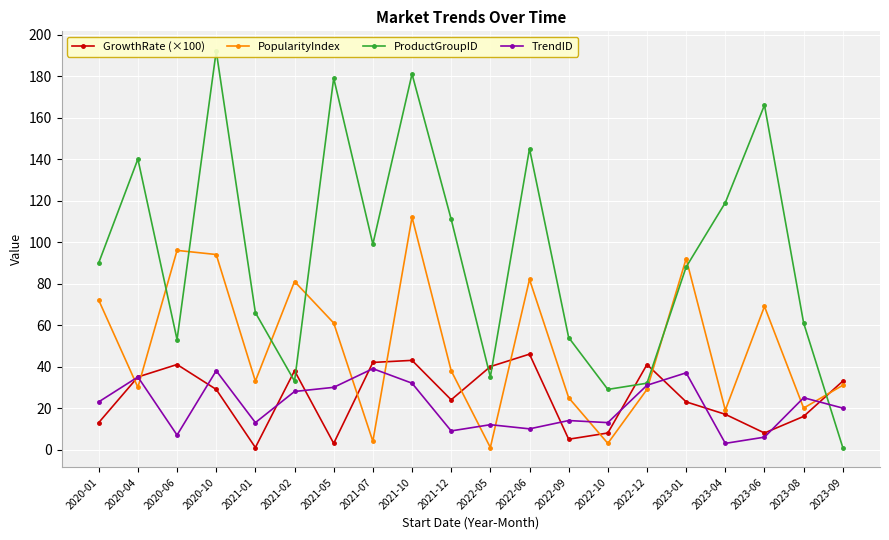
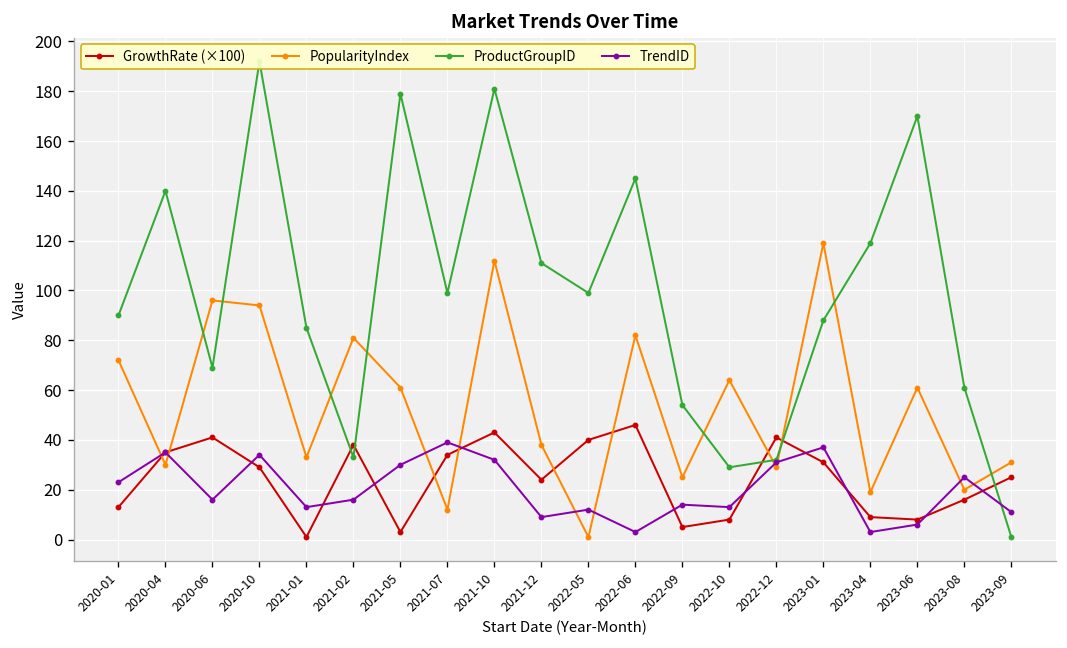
  {
    "GrowthRate (×100)": {
      "2020-01": 13,
      "2020-06": 41,
      "2020-10": 29,
      "2021-01": 1,
      "2021-02": 38,
      "2021-05": 3,
-     "2021-07": 42,
+     "2021-07": 34,
      "2021-10": 43,
      "2021-12": 24,
      "2022-05": 40,
      "2022-06": 46,
      "2022-09": 5,
      "2022-10": 8,
      "2022-12": 41,
-     "2023-01": 23,
-     "2023-04": 17,
+     "2023-01": 31,
+     "2023-04": 9,
      "2023-06": 8,
      "2023-08": 16,
-     "2023-09": 33
+     "2023-09": 25
    },
    "PopularityIndex": {
      "2020-01": 72,
      "2020-04": 30,
      "2020-06": 96,
      "2020-10": 94,
      "2021-01": 33,
      "2021-02": 81,
      "2021-05": 61,
-     "2021-07": 4,
+     "2021-07": 12,
      "2021-10": 112,
      "2021-12": 38,
      "2022-05": 1,
      "2022-06": 82,
      "2022-09": 25,
-     "2022-10": 3,
+     "2022-10": 64,
      "2022-12": 29,
-     "2023-01": 92,
+     "2023-01": 119,
      "2023-04": 19,
-     "2023-06": 69,
+     "2023-06": 61,
      "2023-08": 20,
      "2023-09": 31
    },
    "ProductGroupID": {
      "2020-01": 90,
      "2020-04": 140,
-     "2020-06": 53,
-     "2021-01": 66,
+     "2020-06": 69,
+     "2021-01": 85,
      "2021-02": 33,
      "2021-05": 179,
      "2021-07": 99,
      "2021-10": 181,
      "2021-12": 111,
-     "2022-05": 35,
+     "2022-05": 99,
      "2022-06": 145,
      "2022-09": 54,
      "2022-10": 29,
      "2023-01": 88,
      "2023-04": 119,
-     "2023-06": 166,
+     "2023-06": 170,
      "2023-08": 61,
      "2023-09": 1
    },
    "TrendID": {
      "2020-01": 23,
-     "2020-06": 7,
-     "2020-10": 38,
+     "2020-06": 16,
+     "2020-10": 34,
      "2021-01": 13,
-     "2021-02": 28,
+     "2021-02": 16,
      "2021-05": 30,
      "2021-07": 39,
      "2021-10": 32,
      "2021-12": 9,
      "2022-05": 12,
-     "2022-06": 10,
+     "2022-06": 3,
      "2022-09": 14,
      "2022-10": 13,
      "2023-01": 37,
      "2023-04": 3,
      "2023-06": 6,
      "2023-08": 25,
-     "2023-09": 20
+     "2023-09": 11
    }
  }
